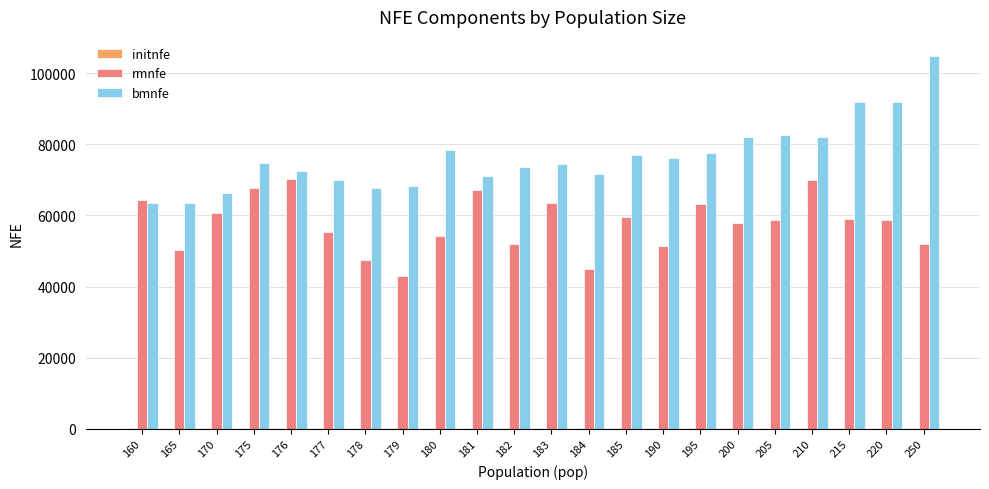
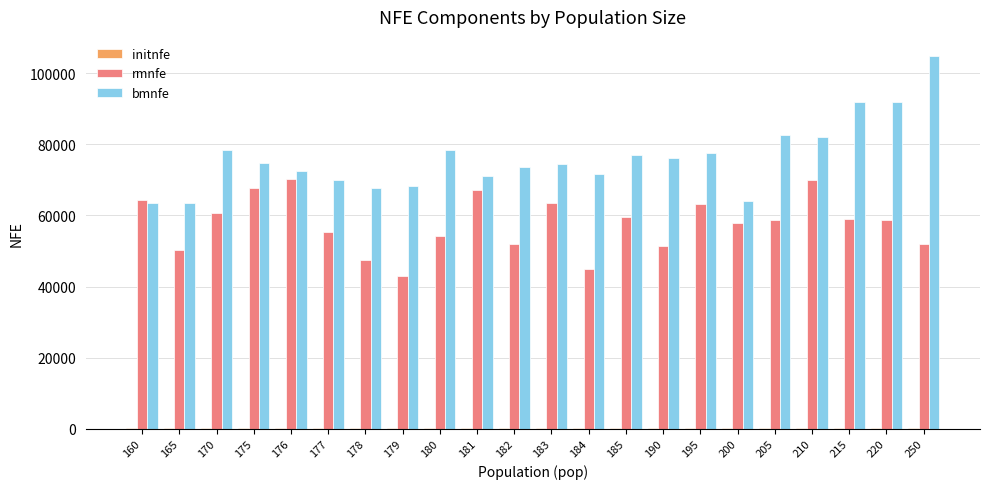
  {
    "bmnfe": {
      "160": 64000,
      "165": 64000,
-     "170": 66000,
+     "170": 79000,
      "175": 75000,
      "176": 73000,
      "177": 70000,
      "178": 68000,
      "179": 68000,
      "180": 79000,
      "181": 71000,
      "182": 74000,
      "183": 74000,
      "184": 72000,
      "185": 77000,
      "190": 76000,
      "195": 77000,
-     "200": 82000,
+     "200": 64000,
      "205": 83000,
      "210": 82000,
      "215": 92000,
      "220": 92000,
      "250": 105000
    }
  }
